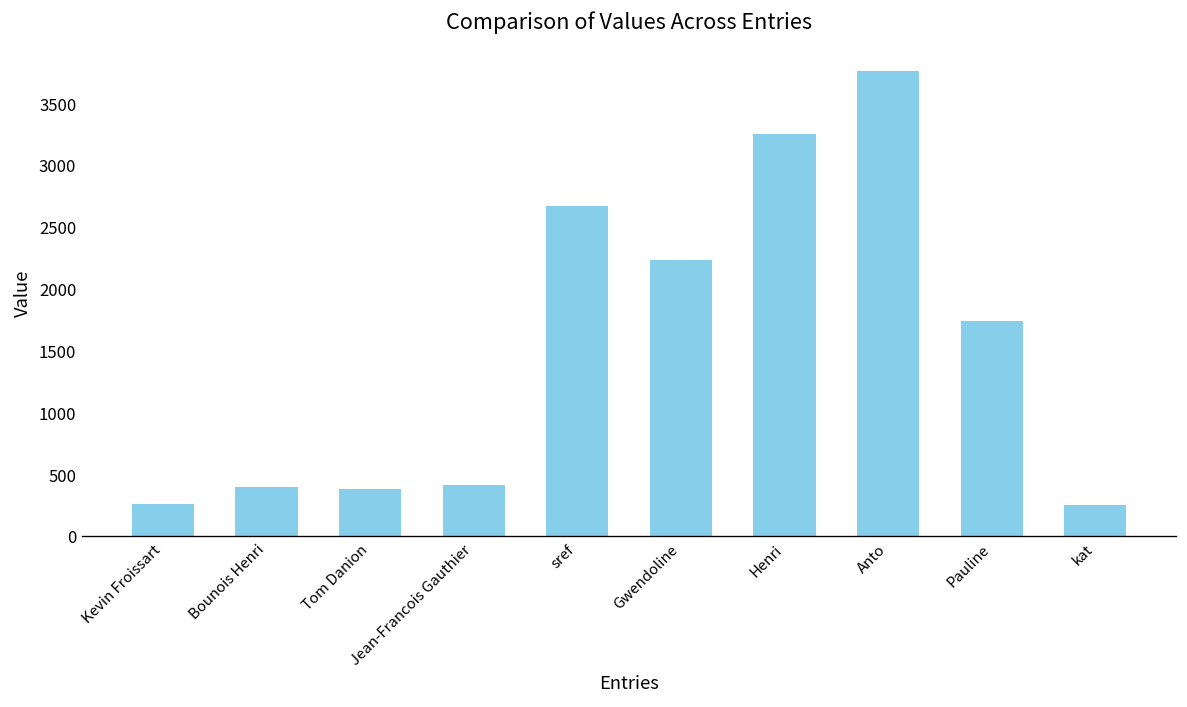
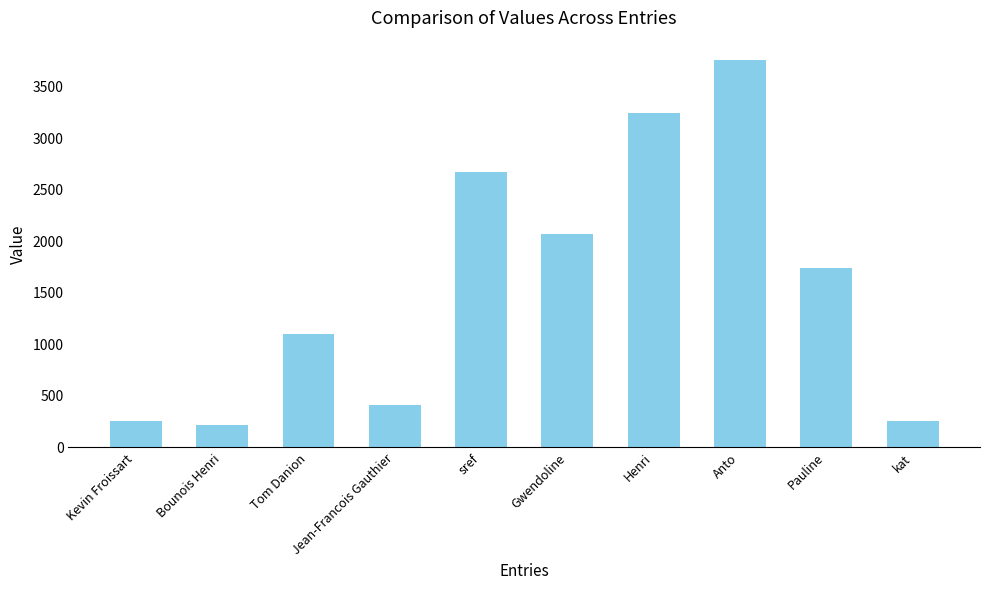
  {
    "Kevin Froissart": 260,
-   "Bounois Henri": 400,
-   "Tom Danion": 380,
+   "Bounois Henri": 220,
+   "Tom Danion": 1100,
    "Jean-Francois Gauthier": 410,
    "sref": 2670,
-   "Gwendoline": 2240,
+   "Gwendoline": 2070,
    "Henri": 3250,
    "Anto": 3760,
    "Pauline": 1740,
    "kat": 250
  }
